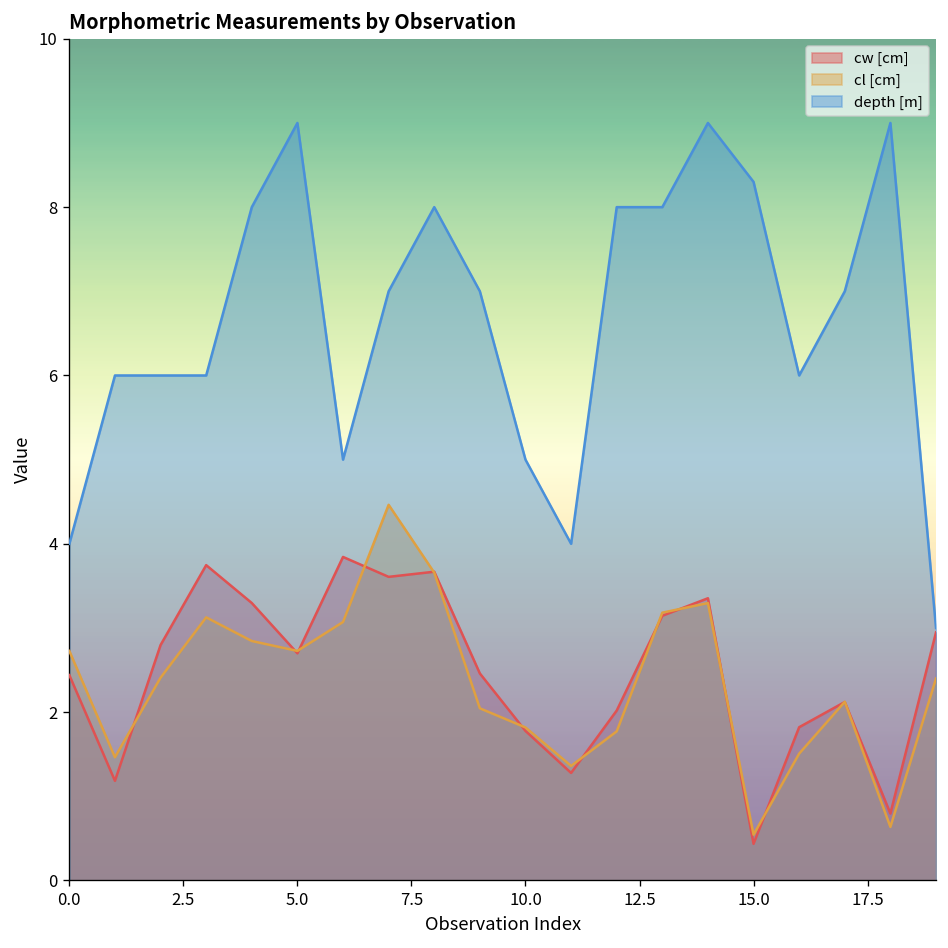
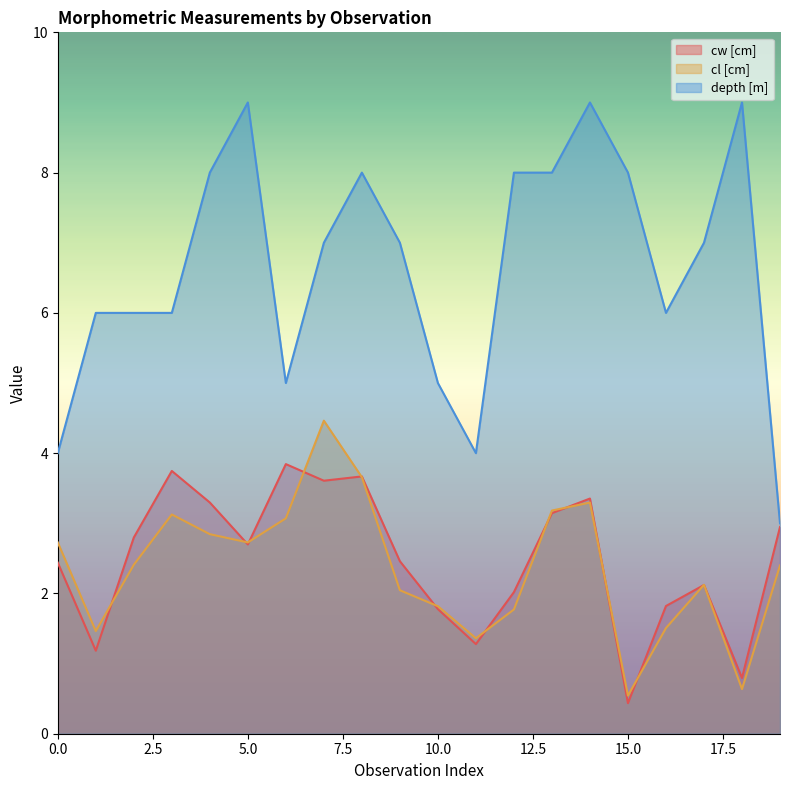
  {
    "depth [m]": {
      "0.0": 4.0,
      "5.0": 9.0,
      "10.0": 5.0,
-     "15.0": 8.3
+     "15.0": 8.0
    }
  }
